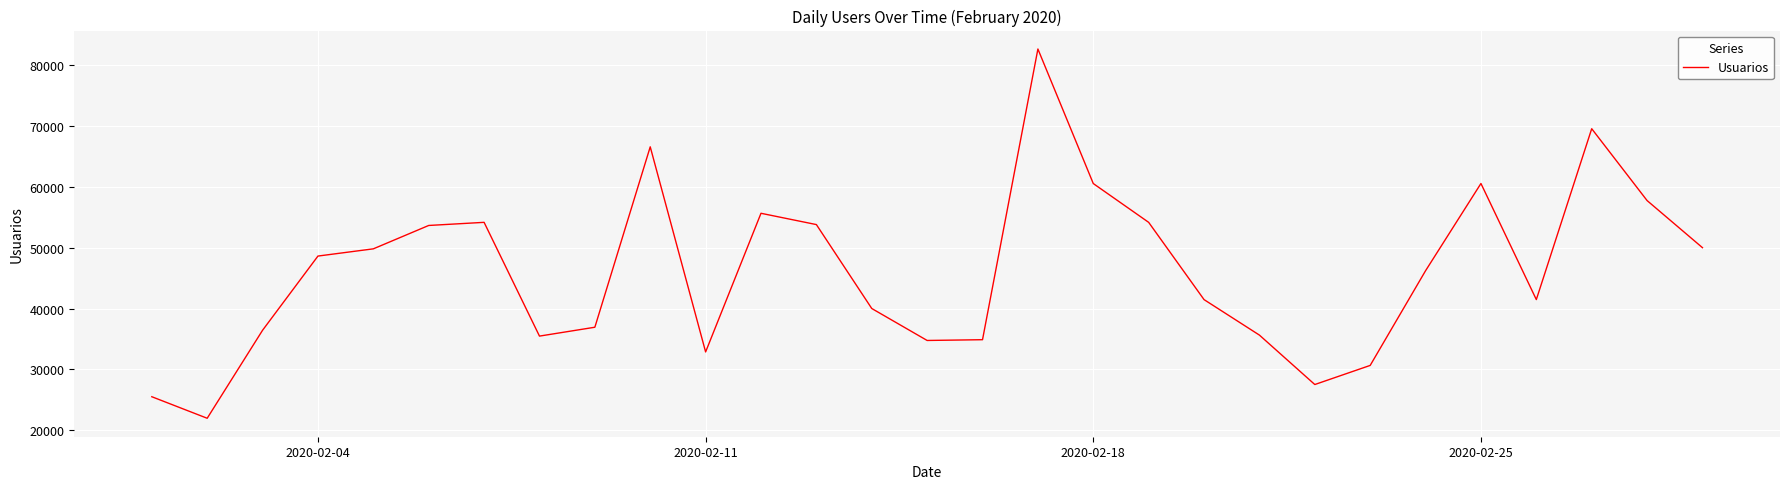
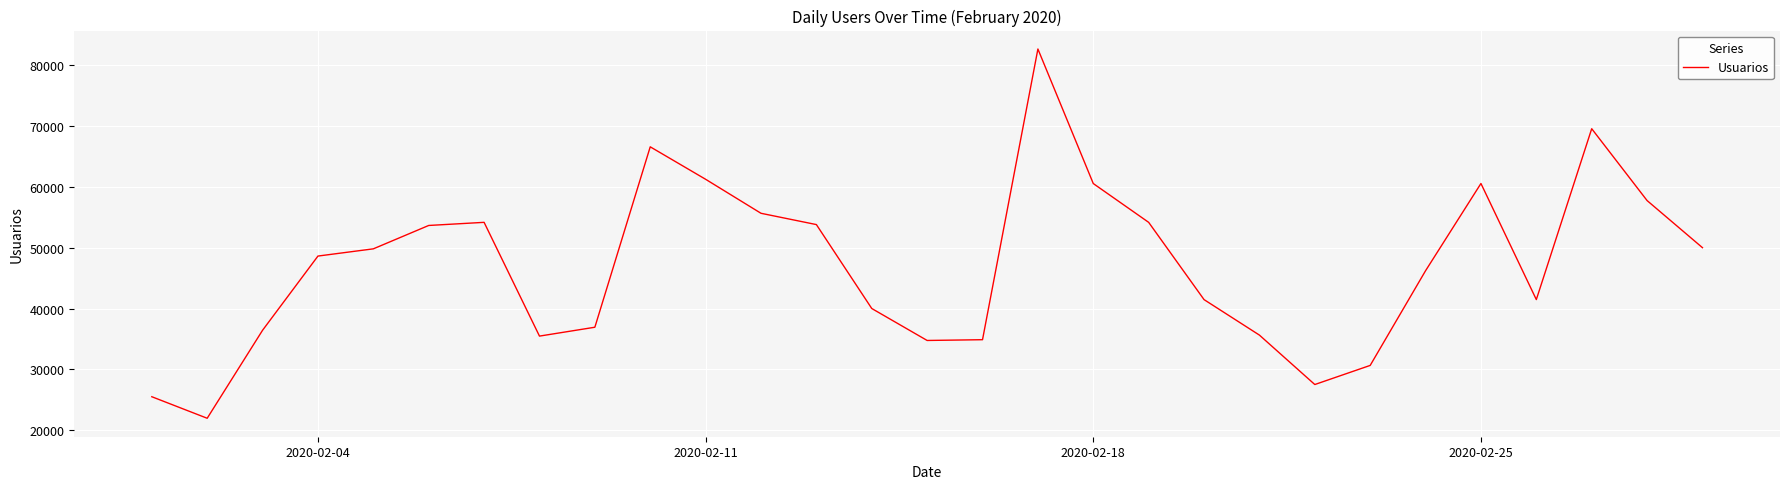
  {
    "2020-02-04": 49000,
-   "2020-02-11": 33000,
+   "2020-02-11": 61000,
    "2020-02-18": 61000,
    "2020-02-25": 61000
  }
